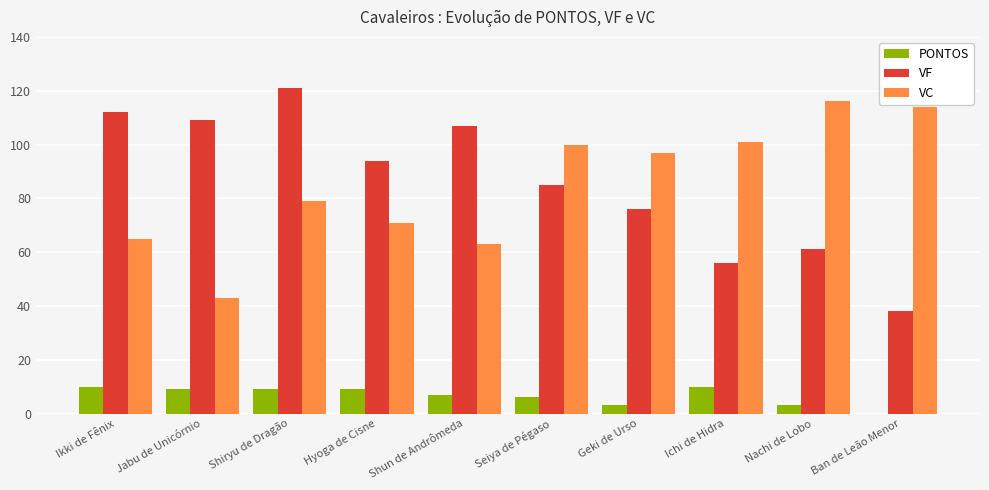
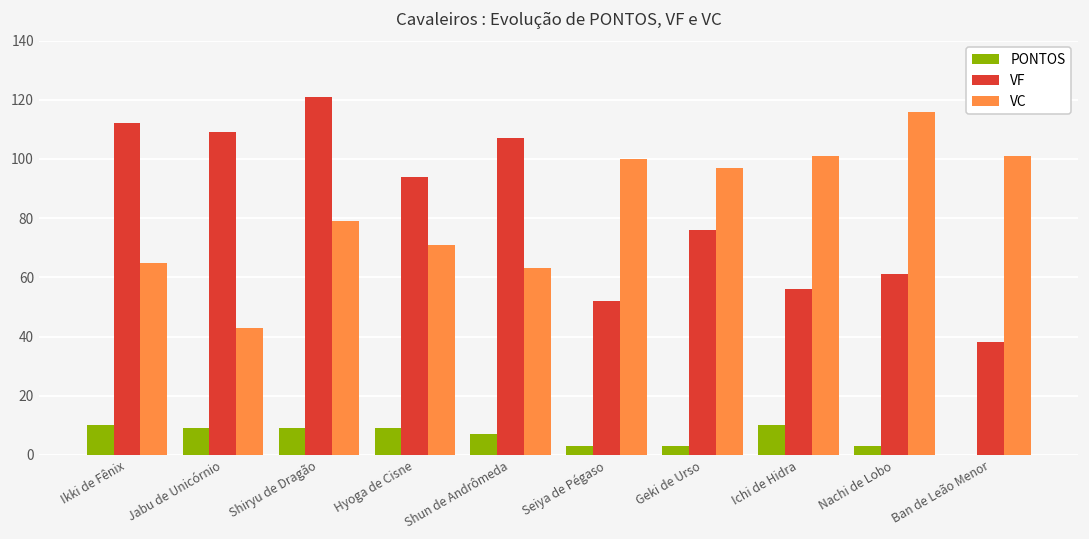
  {
    "PONTOS": {
      "Ikki de Fênix": 10,
      "Jabu de Unicórnio": 9,
      "Shiryu de Dragão": 9,
      "Hyoga de Cisne": 9,
      "Shun de Andrômeda": 7,
-     "Seiya de Pégaso": 6,
+     "Seiya de Pégaso": 3,
      "Geki de Urso": 3,
      "Ichi de Hidra": 10,
      "Nachi de Lobo": 3,
      "Ban de Leão Menor": 0
    },
    "VF": {
      "Ikki de Fênix": 112,
      "Jabu de Unicórnio": 109,
      "Shiryu de Dragão": 121,
      "Hyoga de Cisne": 94,
      "Shun de Andrômeda": 107,
-     "Seiya de Pégaso": 85,
+     "Seiya de Pégaso": 52,
      "Geki de Urso": 76,
      "Ichi de Hidra": 56,
      "Nachi de Lobo": 61,
      "Ban de Leão Menor": 38
    },
    "VC": {
      "Ikki de Fênix": 65,
      "Jabu de Unicórnio": 43,
      "Shiryu de Dragão": 79,
      "Hyoga de Cisne": 71,
      "Shun de Andrômeda": 63,
      "Seiya de Pégaso": 100,
      "Geki de Urso": 97,
      "Ichi de Hidra": 101,
      "Nachi de Lobo": 116,
-     "Ban de Leão Menor": 114
+     "Ban de Leão Menor": 101
    }
  }
